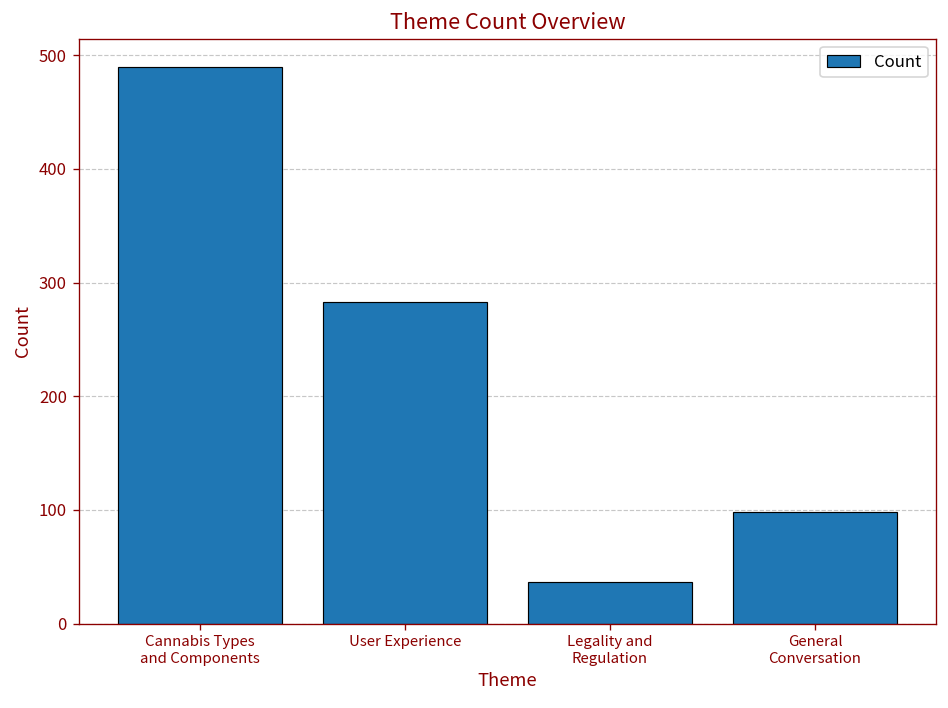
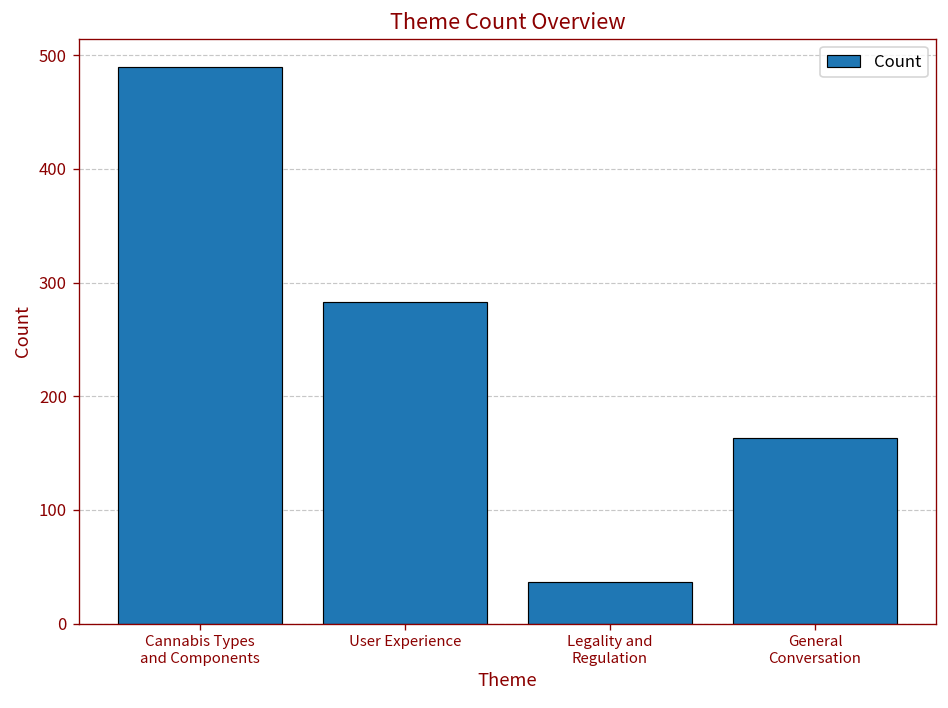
  {
    "Cannabis Types and Components": 490,
    "User Experience": 280,
    "Legality and Regulation": 40,
-   "General Conversation": 100
+   "General Conversation": 160
  }
